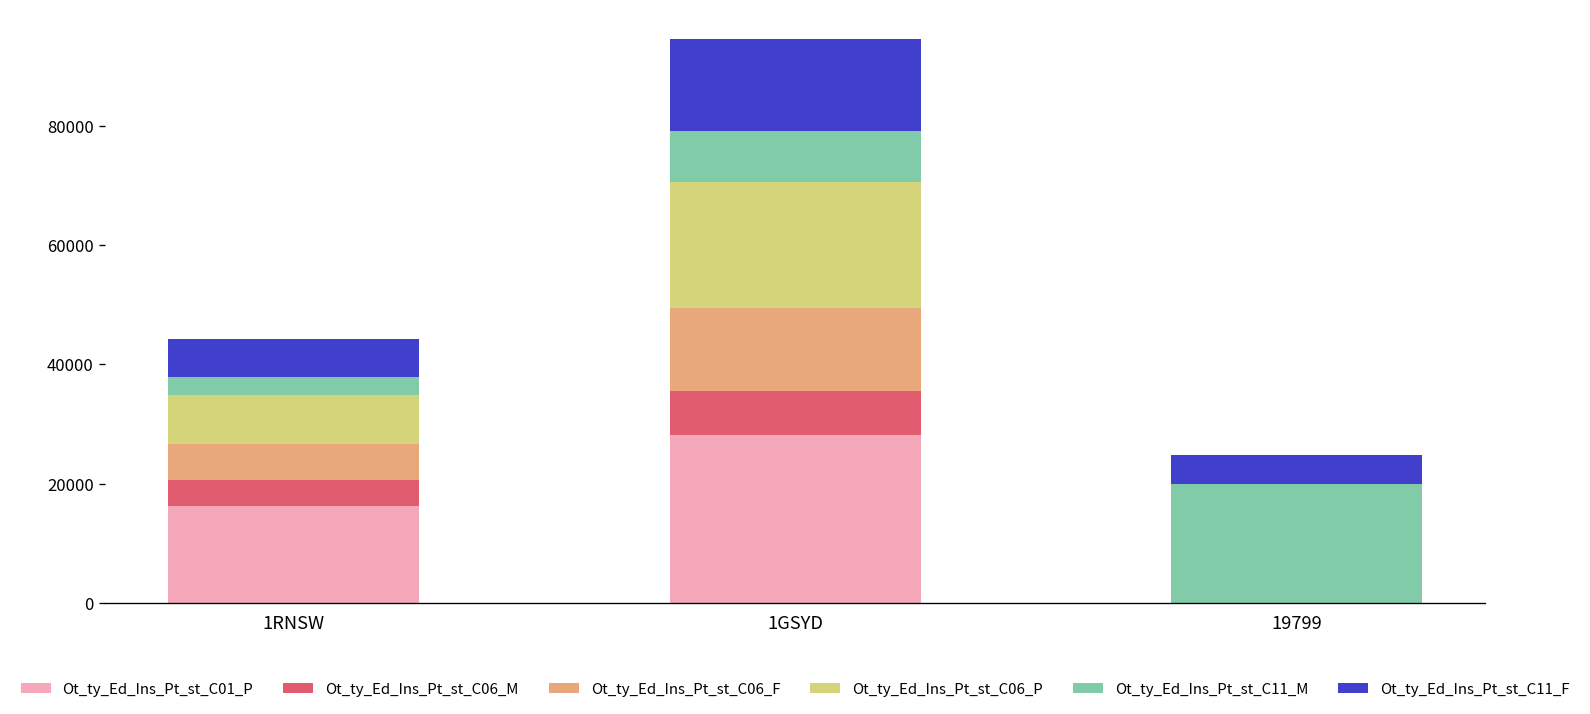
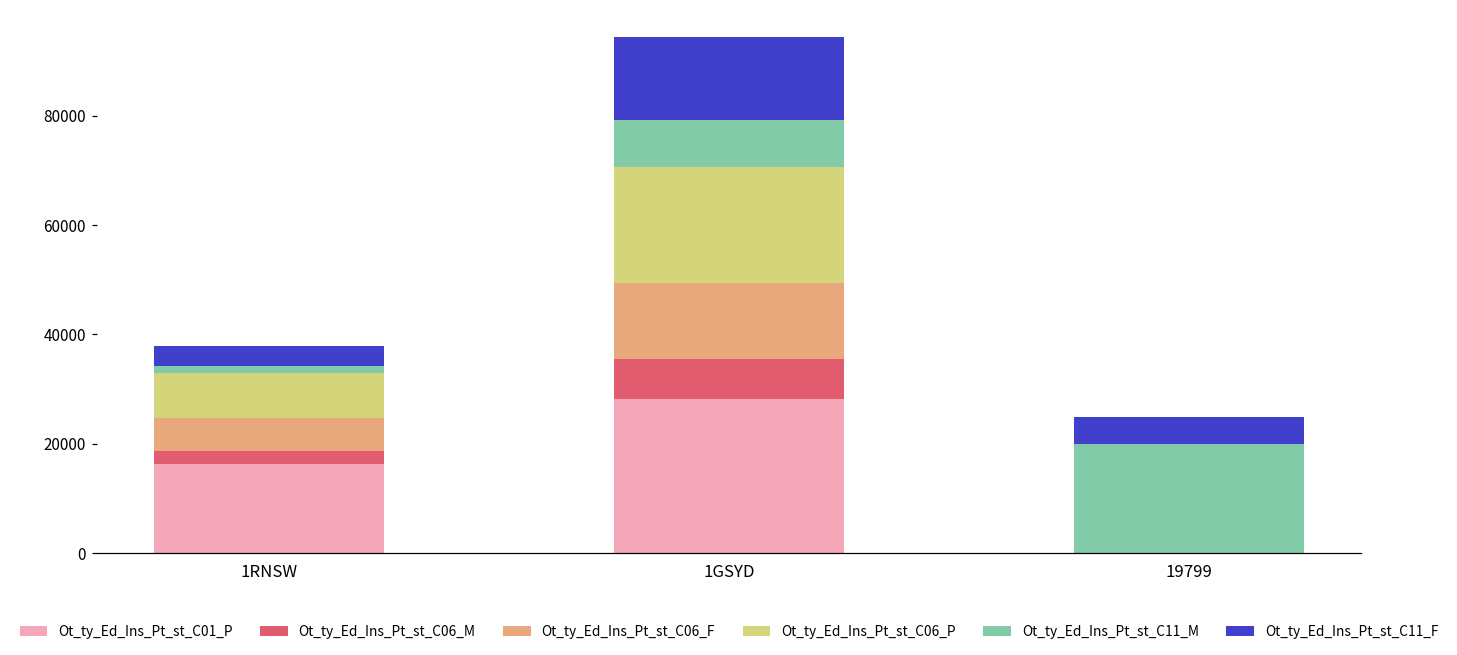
  {
    "Ot_ty_Ed_Ins_Pt_st_C01_P": {
      "1RNSW": 16000,
      "1GSYD": 28000
    },
    "Ot_ty_Ed_Ins_Pt_st_C06_M": {
-     "1RNSW": 4000,
+     "1RNSW": 2000,
      "1GSYD": 7000
    },
    "Ot_ty_Ed_Ins_Pt_st_C11_M": {
-     "1RNSW": 3000,
+     "1RNSW": 1000,
      "1GSYD": 9000,
      "19799": 20000
    },
    "Ot_ty_Ed_Ins_Pt_st_C11_F": {
-     "1RNSW": 6000,
+     "1RNSW": 4000,
      "1GSYD": 15000,
      "19799": 5000
    }
  }
